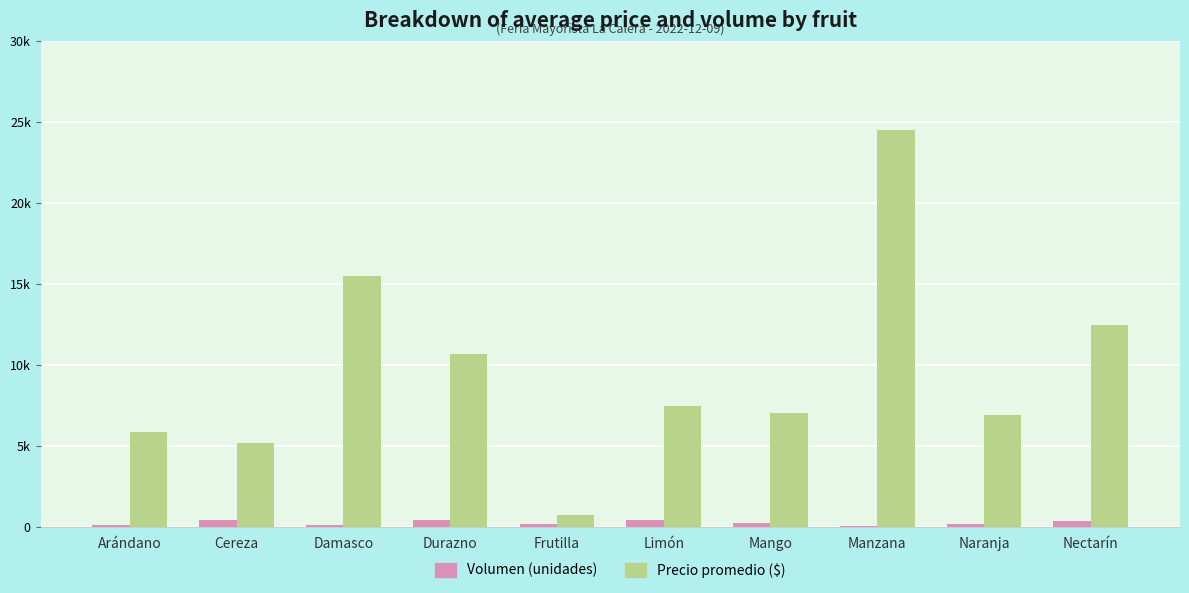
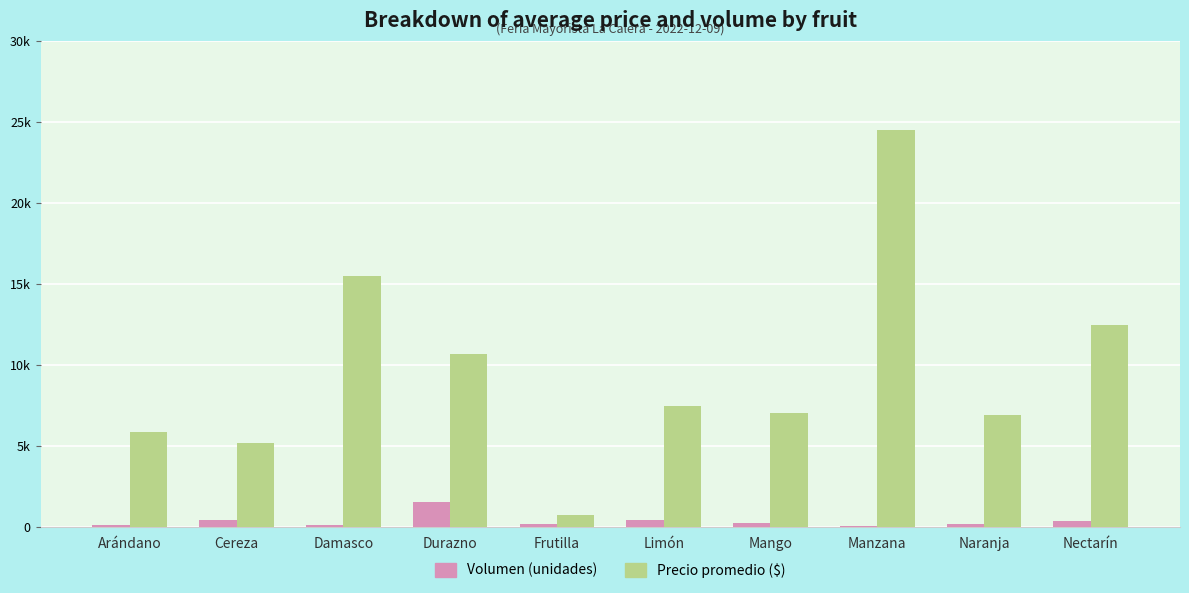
  {
    "Volumen (unidades)": {
      "Cereza": 400,
-     "Durazno": 400,
+     "Durazno": 1500,
      "Frutilla": 200,
      "Limón": 400,
      "Mango": 200,
      "Nectarín": 300
    },
    "Precio promedio ($)": {
      "Arándano": 5900,
      "Cereza": 5200,
      "Damasco": 15500,
      "Durazno": 10700,
      "Frutilla": 700,
      "Limón": 7400,
      "Mango": 7000,
      "Manzana": 24500,
      "Naranja": 6900,
      "Nectarín": 12500
    }
  }
